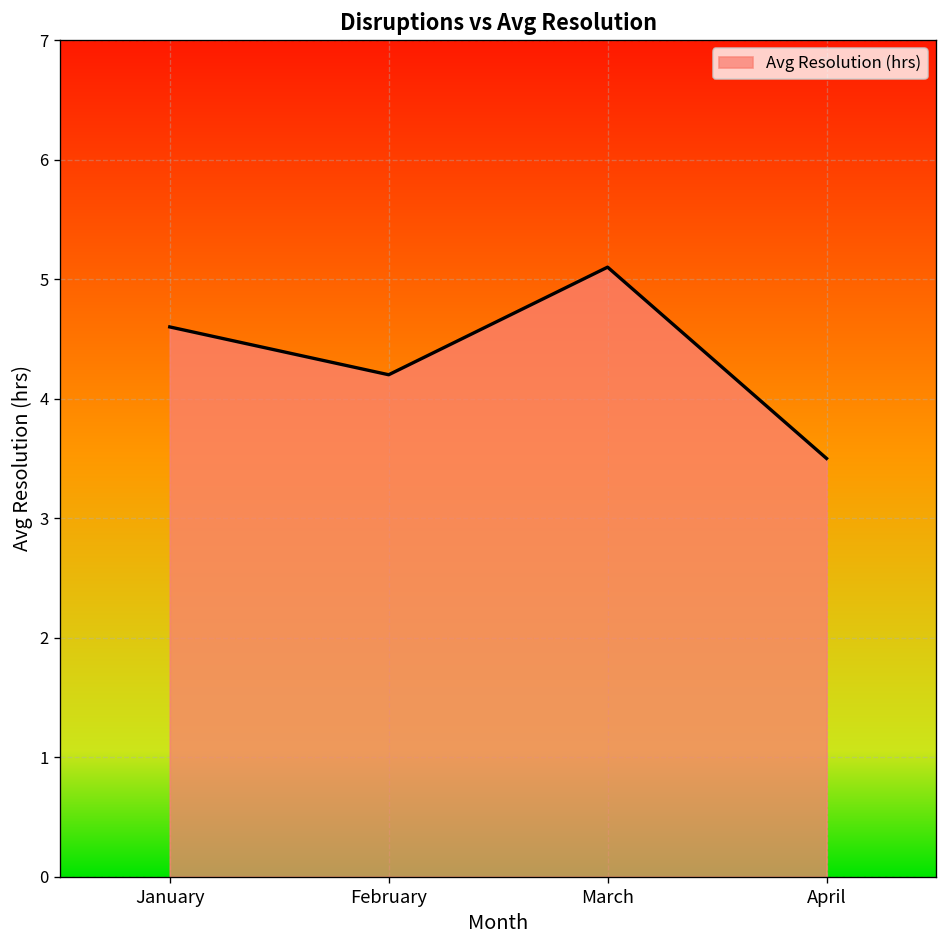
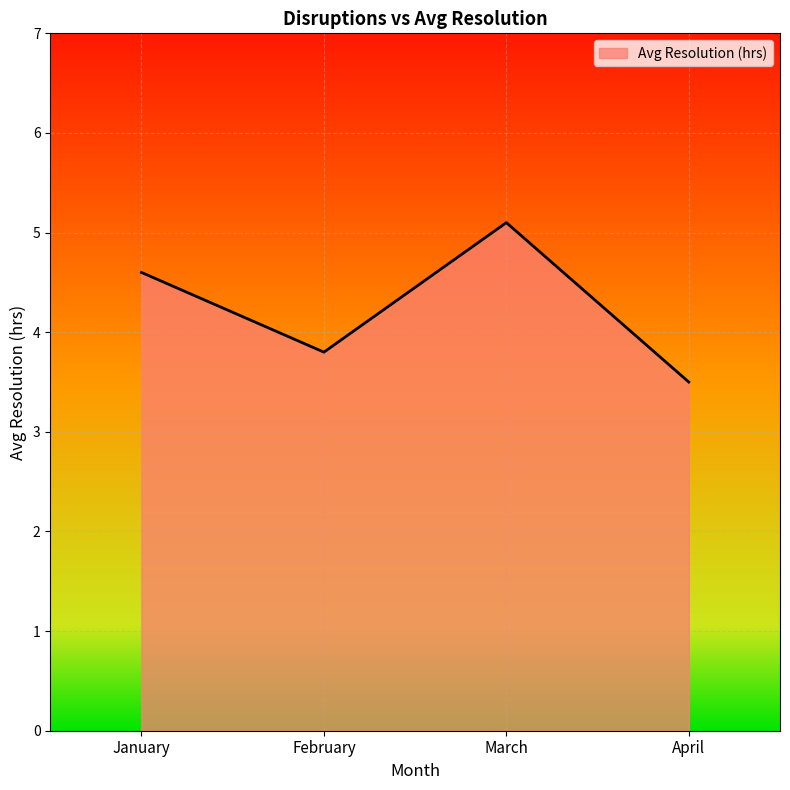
  {
    "January": 4.6,
-   "February": 4.2,
+   "February": 3.8,
    "March": 5.1,
    "April": 3.5
  }
